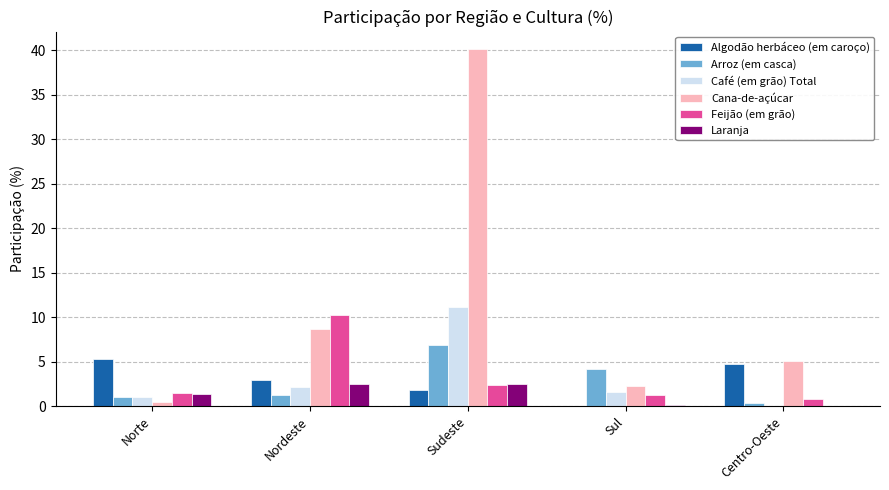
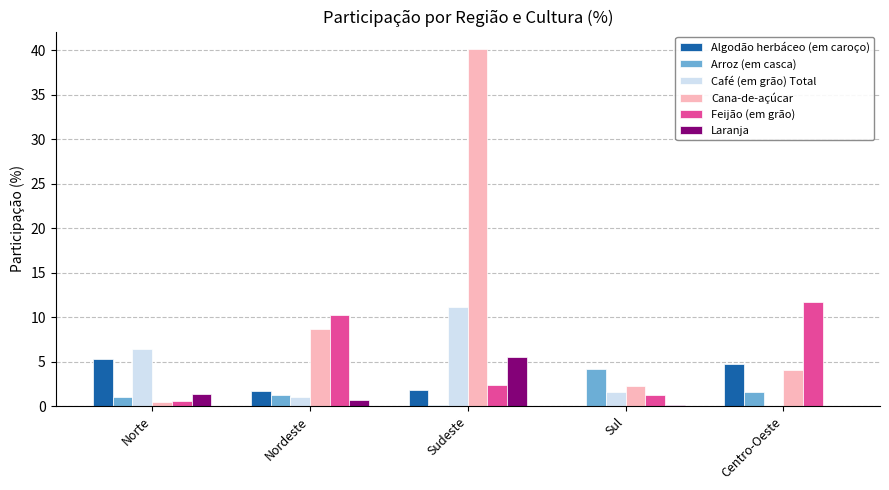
  {
    "Algodão herbáceo (em caroço)": {
      "Norte": 5,
-     "Nordeste": 3,
+     "Nordeste": 2,
      "Sudeste": 2,
      "Sul": 0,
      "Centro-Oeste": 5
    },
    "Arroz (em casca)": {
      "Norte": 1,
      "Nordeste": 1,
-     "Sudeste": 7,
+     "Sudeste": 0,
      "Sul": 4,
-     "Centro-Oeste": 0
+     "Centro-Oeste": 2
    },
    "Café (em grão) Total": {
-     "Norte": 1,
-     "Nordeste": 2,
+     "Norte": 6,
+     "Nordeste": 1,
      "Sudeste": 11,
      "Sul": 2
    },
    "Cana-de-açúcar": {
      "Norte": 0,
      "Nordeste": 9,
      "Sudeste": 40,
      "Sul": 2,
-     "Centro-Oeste": 5
+     "Centro-Oeste": 4
    },
    "Feijão (em grão)": {
-     "Norte": 1.5,
+     "Norte": 0.5,
      "Nordeste": 10,
      "Sudeste": 2,
      "Sul": 1,
-     "Centro-Oeste": 1
+     "Centro-Oeste": 12
    },
    "Laranja": {
      "Norte": 1,
-     "Nordeste": 2,
-     "Sudeste": 2
+     "Nordeste": 1,
+     "Sudeste": 5
    }
  }
